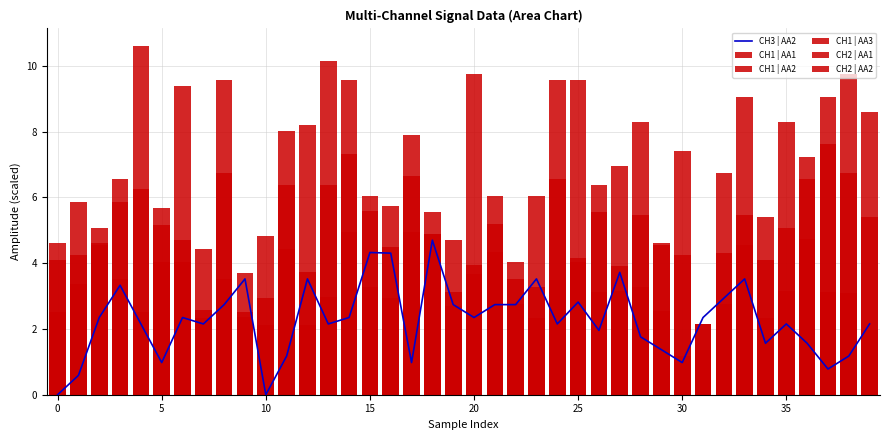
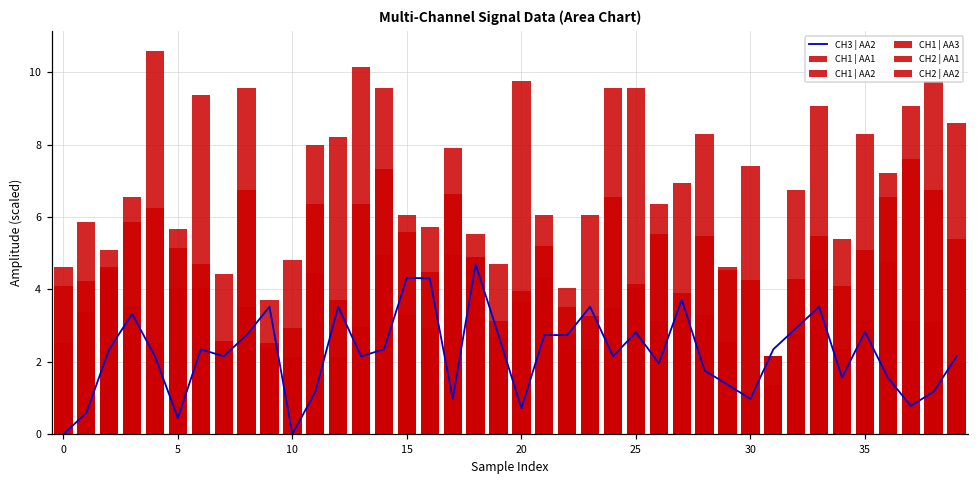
  {
    "CH3 | AA2": {
      "0": 0.0,
-     "5": 1.0,
+     "5": 0.4,
      "10": 0.0,
      "15": 4.3,
-     "20": 2.3,
+     "20": 0.7,
      "25": 2.8,
      "30": 1.0,
-     "35": 2.2
+     "35": 2.8
    }
  }
